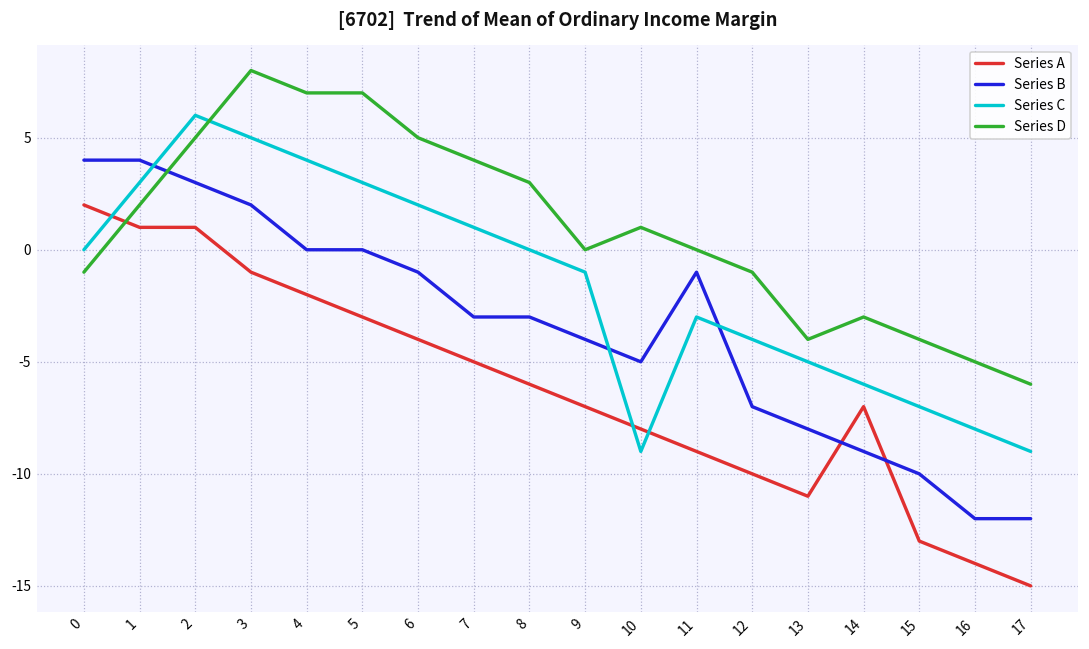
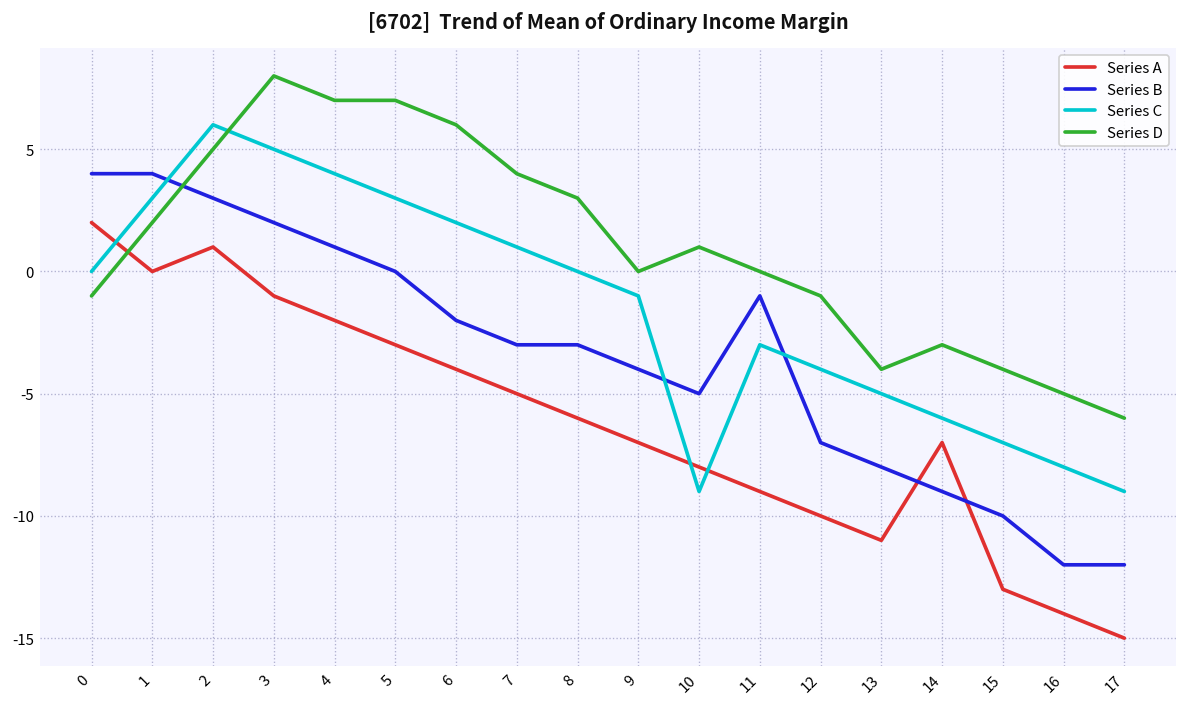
  {
    "Series A": {
      "0": 2,
-     "1": 1,
+     "1": 0,
      "2": 1,
      "3": -1,
      "4": -2,
      "5": -3,
      "6": -4,
      "7": -5,
      "8": -6,
      "9": -7,
      "10": -8,
      "11": -9,
      "12": -10,
      "13": -11,
      "14": -7,
      "15": -13,
      "16": -14,
      "17": -15
    },
    "Series B": {
      "0": 4,
      "1": 4,
      "2": 3,
      "3": 2,
-     "4": 0,
+     "4": 1,
      "5": 0,
-     "6": -1,
+     "6": -2,
      "7": -3,
      "8": -3,
      "9": -4,
      "10": -5,
      "11": -1,
      "12": -7,
      "13": -8,
      "14": -9,
      "15": -10,
      "16": -12,
      "17": -12
    },
    "Series C": {
      "0": 0,
      "1": 3,
      "2": 6,
      "3": 5,
      "4": 4,
      "5": 3,
      "6": 2,
      "7": 1,
      "8": 0,
      "9": -1,
      "10": -9,
      "11": -3,
      "12": -4,
      "13": -5,
      "14": -6,
      "15": -7,
      "16": -8,
      "17": -9
    },
    "Series D": {
      "0": -1,
      "1": 2,
      "2": 5,
      "3": 8,
      "4": 7,
      "5": 7,
-     "6": 5,
+     "6": 6,
      "7": 4,
      "8": 3,
      "9": 0,
      "10": 1,
      "11": 0,
      "12": -1,
      "13": -4,
      "14": -3,
      "15": -4,
      "16": -5,
      "17": -6
    }
  }
